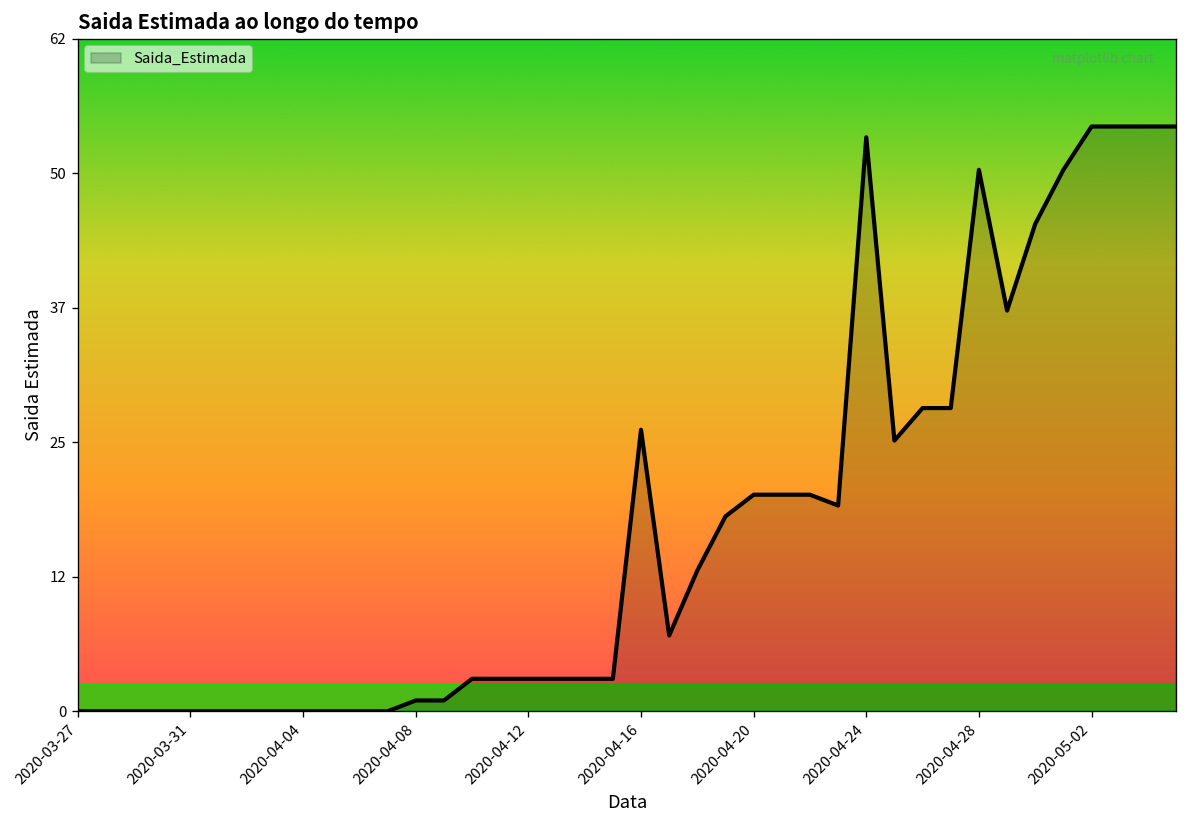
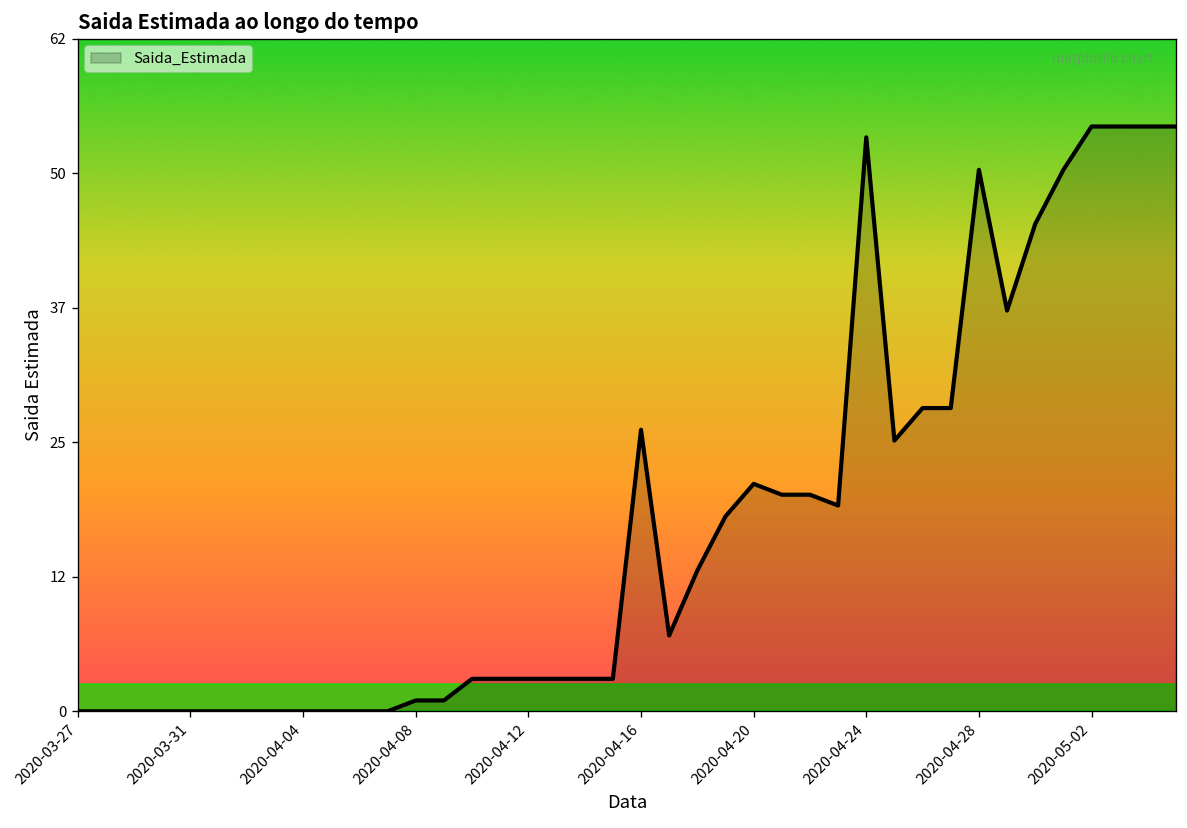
  {
    "2020-04-12": 3,
    "2020-04-16": 26,
-   "2020-04-20": 20,
+   "2020-04-20": 21,
    "2020-04-24": 53,
    "2020-04-28": 50,
    "2020-05-02": 54
  }
